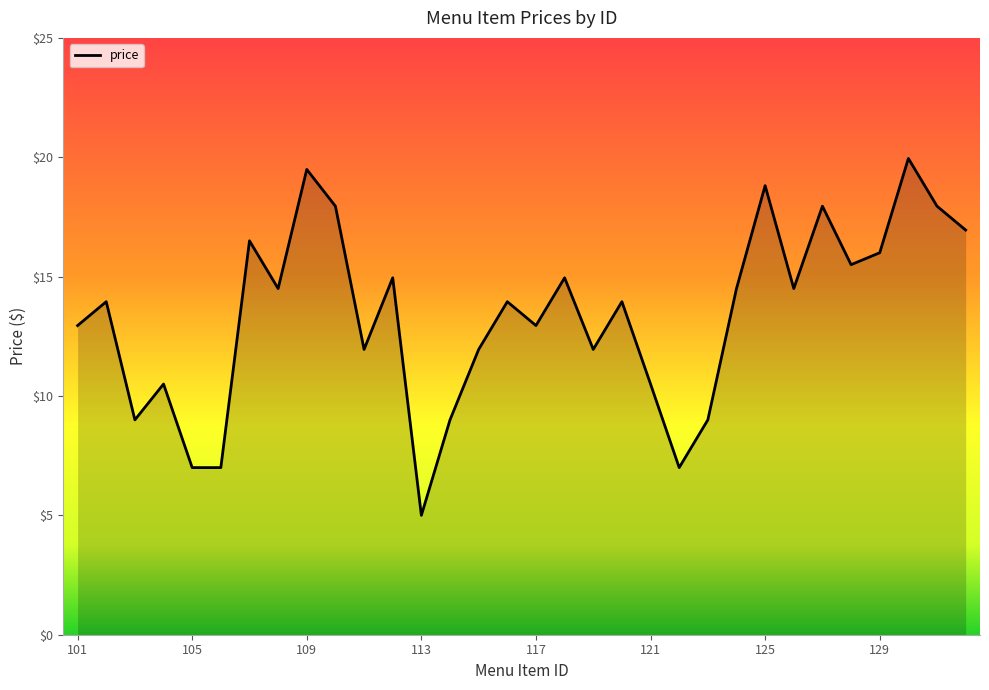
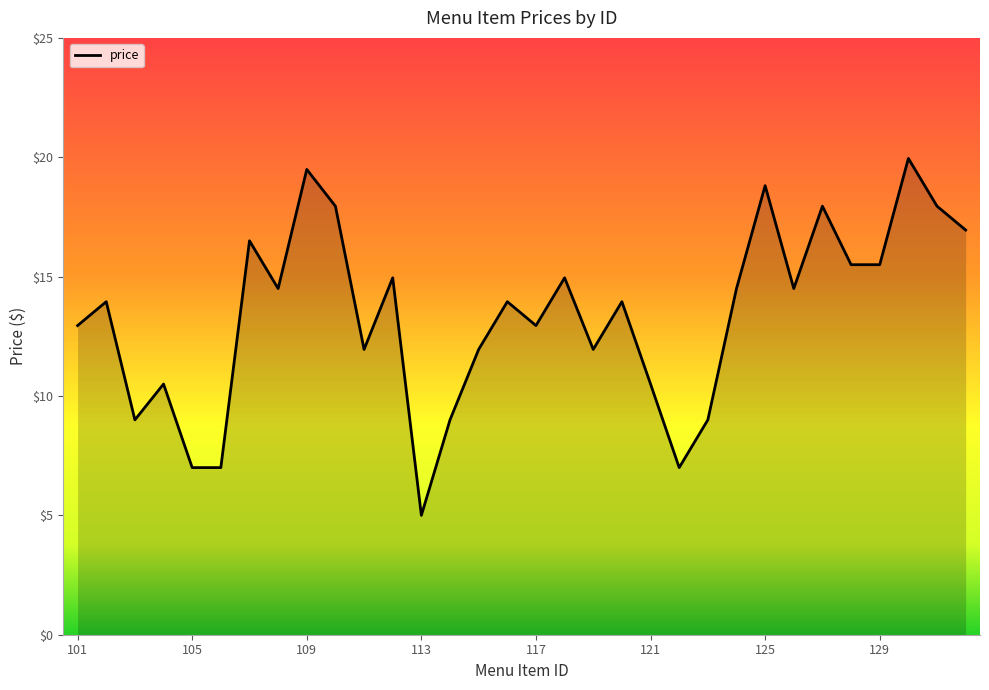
  {
    "101": "$13.0",
    "105": "$7.0",
    "109": "$19.5",
    "113": "$5.0",
    "117": "$13.0",
    "121": "$10.5",
    "125": "$18.8",
-   "129": "$16.0"
+   "129": "$15.5"
  }
